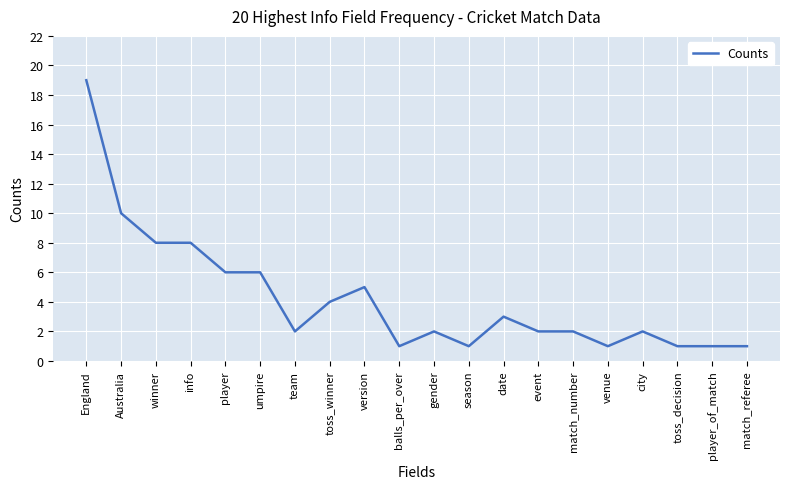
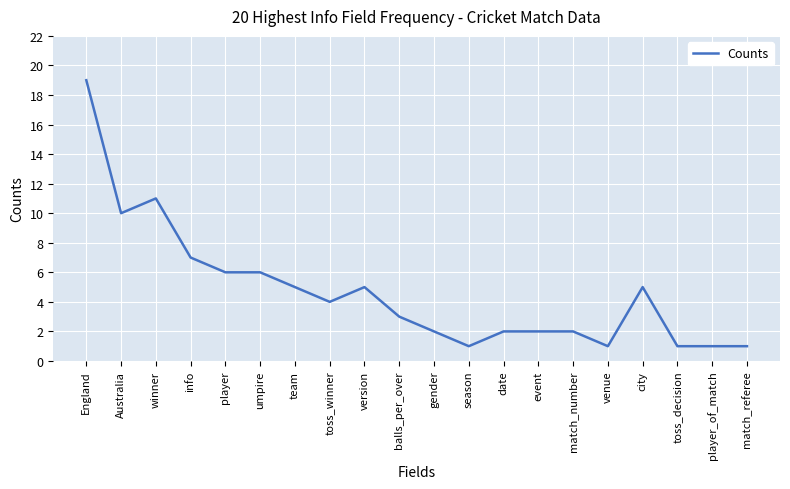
  {
    "England": 19,
    "Australia": 10,
-   "winner": 8,
-   "info": 8,
+   "winner": 11,
+   "info": 7,
    "player": 6,
    "umpire": 6,
-   "team": 2,
+   "team": 5,
    "toss_winner": 4,
    "version": 5,
-   "balls_per_over": 1,
+   "balls_per_over": 3,
    "gender": 2,
    "season": 1,
-   "date": 3,
+   "date": 2,
    "event": 2,
    "match_number": 2,
    "venue": 1,
-   "city": 2,
+   "city": 5,
    "toss_decision": 1,
    "player_of_match": 1,
    "match_referee": 1
  }
